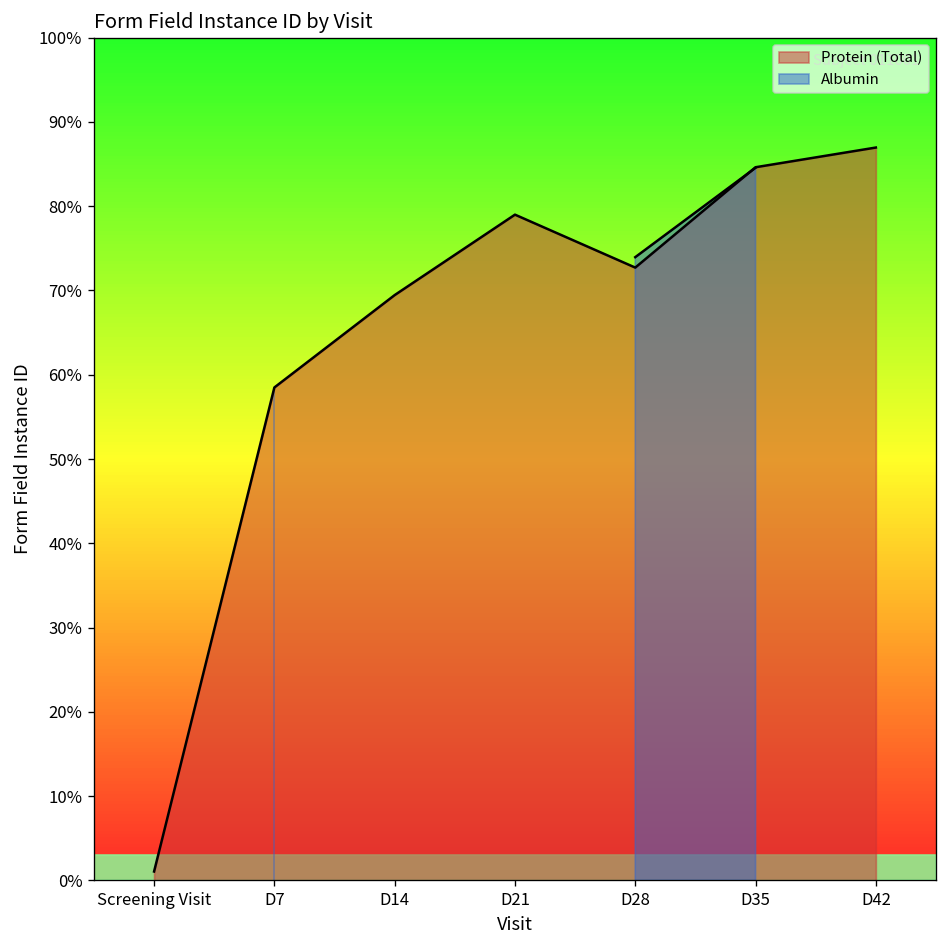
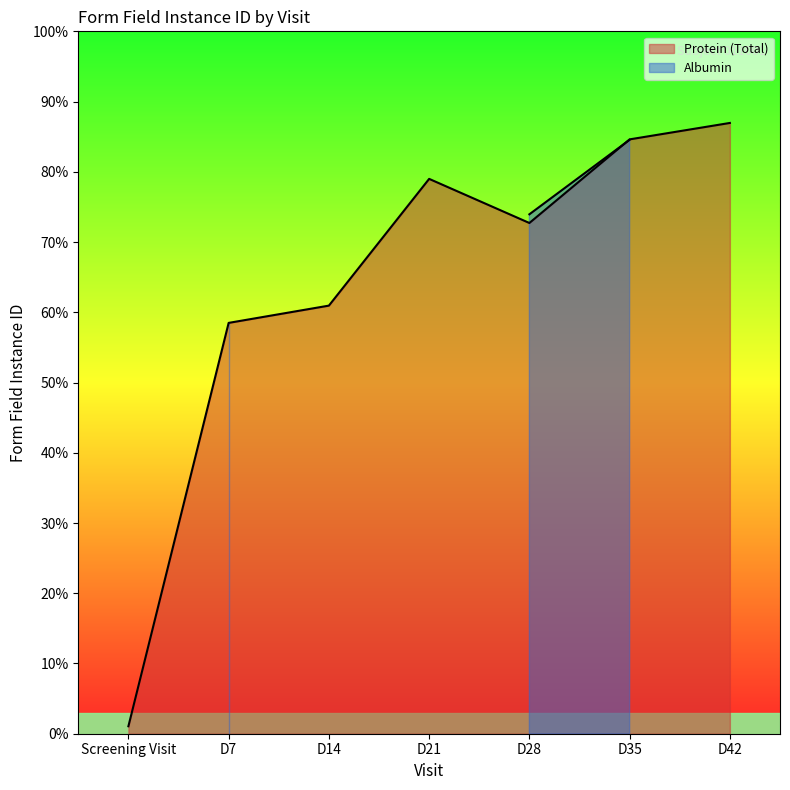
  {
    "Protein (Total)": {
-     "D14": "69%",
+     "D14": "61%",
      "D21": "79%",
      "D28": "73%",
      "D42": "87%"
    }
  }
